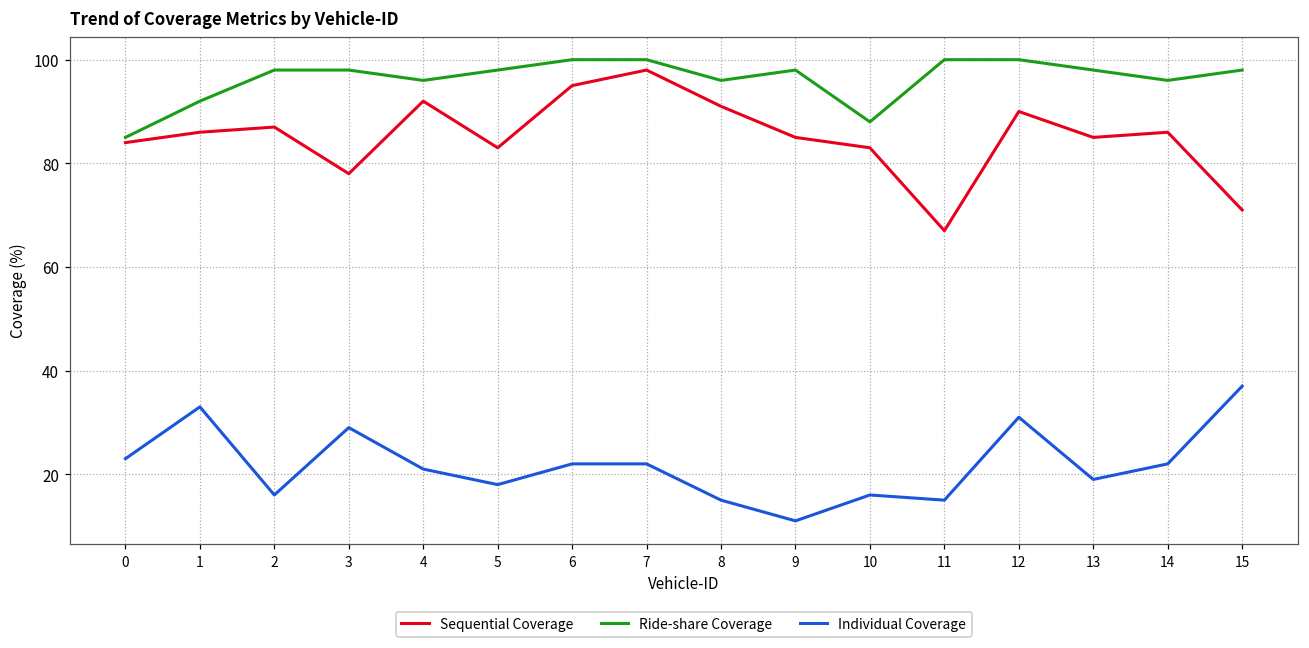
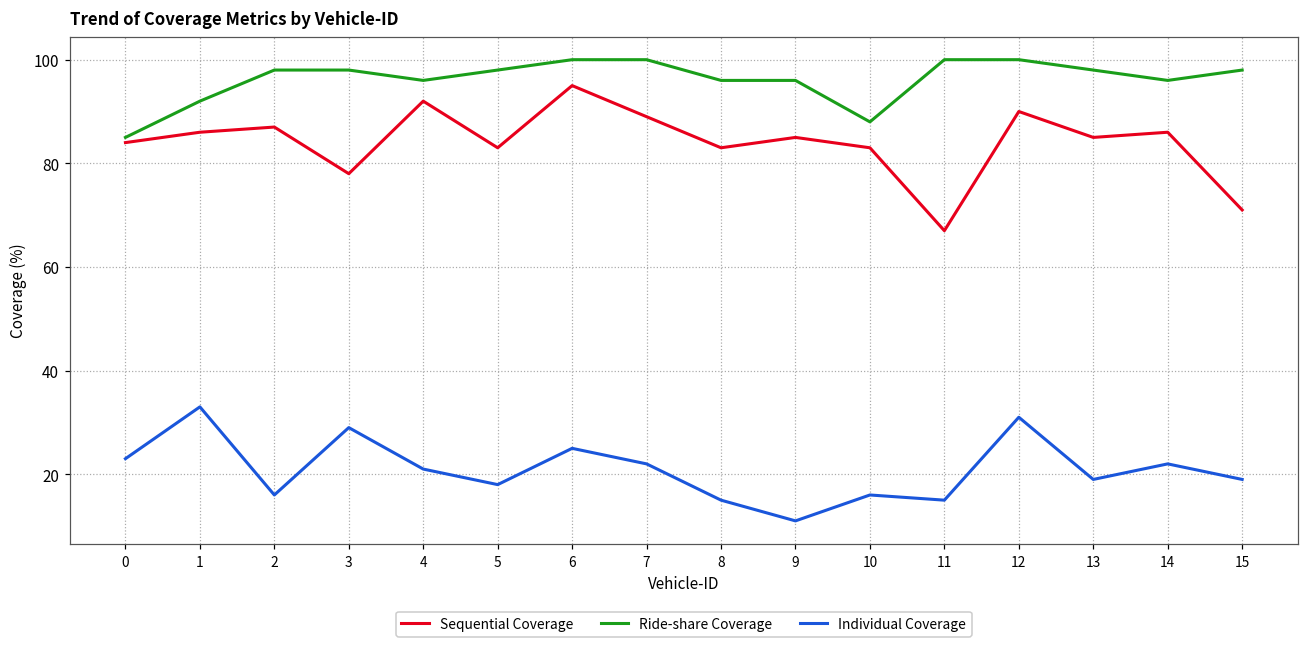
  {
    "Sequential Coverage": {
      "0": 84,
      "1": 86,
      "2": 87,
      "3": 78,
      "4": 92,
      "5": 83,
      "6": 95,
-     "7": 98,
-     "8": 91,
+     "7": 89,
+     "8": 83,
      "9": 85,
      "10": 83,
      "11": 67,
      "12": 90,
      "13": 85,
      "14": 86,
      "15": 71
    },
    "Ride-share Coverage": {
      "0": 85,
      "1": 92,
      "2": 98,
      "3": 98,
      "4": 96,
      "5": 98,
      "6": 100,
      "7": 100,
      "8": 96,
-     "9": 98,
+     "9": 96,
      "10": 88,
      "11": 100,
      "12": 100,
      "13": 98,
      "14": 96,
      "15": 98
    },
    "Individual Coverage": {
      "0": 23,
      "1": 33,
      "2": 16,
      "3": 29,
      "4": 21,
      "5": 18,
-     "6": 22,
+     "6": 25,
      "7": 22,
      "8": 15,
      "9": 11,
      "10": 16,
      "11": 15,
      "12": 31,
      "13": 19,
      "14": 22,
-     "15": 37
+     "15": 19
    }
  }
